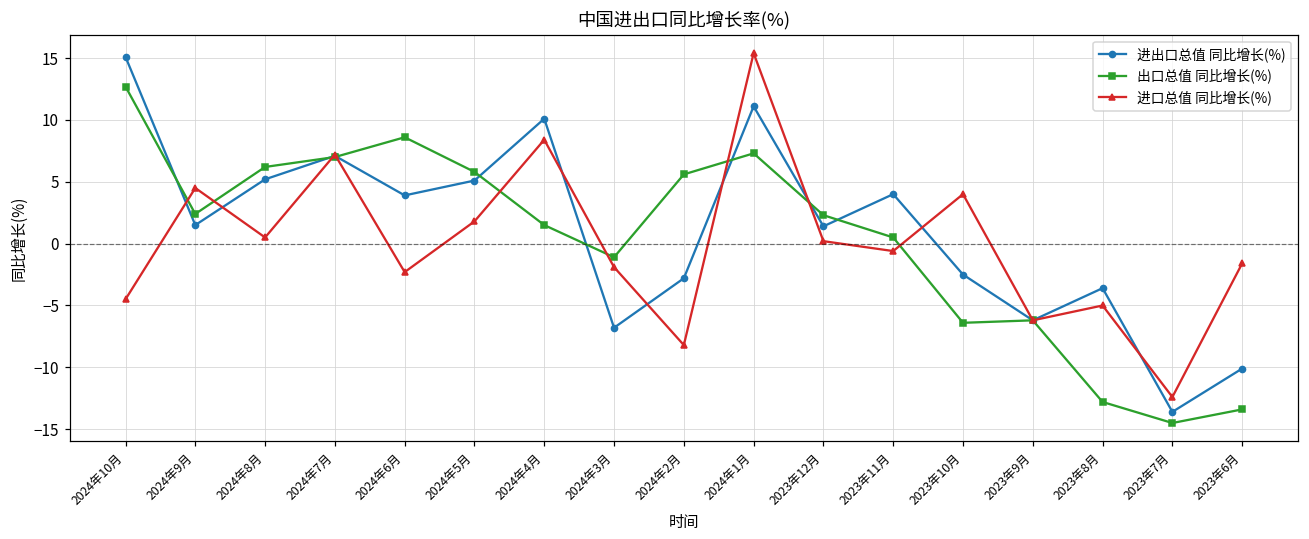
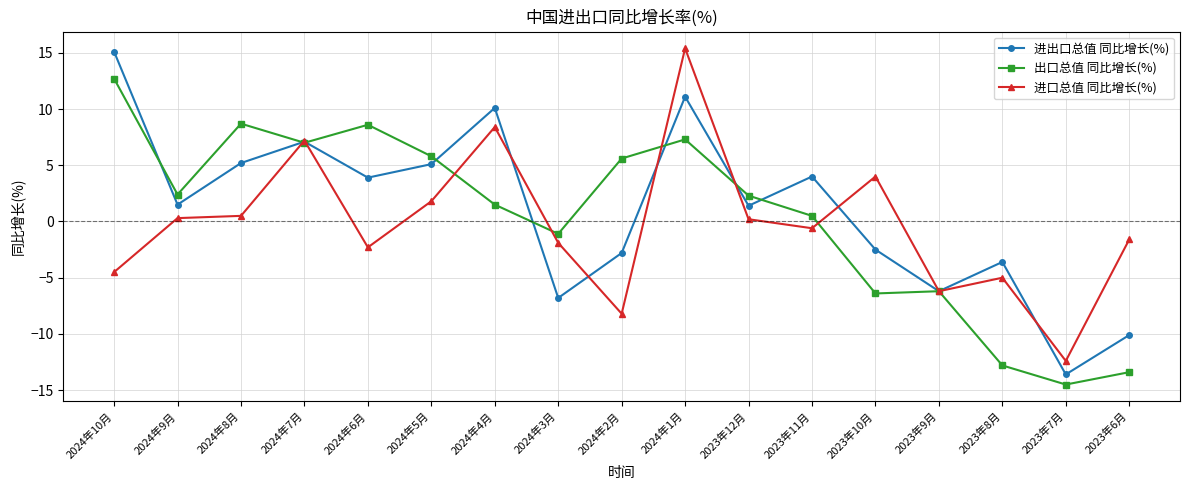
  {
    "进出口总值 同比增长(%)": {
      "2024年10月": 15.1,
      "2024年9月": 1.5,
      "2024年8月": 5.2,
      "2024年6月": 3.9,
      "2024年5月": 5.1,
      "2024年4月": 10.1,
      "2024年3月": -6.8,
      "2024年2月": -2.8,
      "2024年1月": 11.1,
      "2023年12月": 1.4,
      "2023年11月": 4.0,
      "2023年10月": -2.5,
      "2023年8月": -3.6,
      "2023年7月": -13.6,
      "2023年6月": -10.1
    },
    "出口总值 同比增长(%)": {
      "2024年10月": 12.7,
      "2024年9月": 2.4,
-     "2024年8月": 6.2,
+     "2024年8月": 8.7,
      "2024年6月": 8.6,
      "2024年5月": 5.8,
      "2024年4月": 1.5,
      "2024年3月": -1.1,
      "2024年2月": 5.6,
      "2024年1月": 7.3,
      "2023年12月": 2.3,
      "2023年11月": 0.5,
      "2023年10月": -6.4,
      "2023年8月": -12.8,
      "2023年7月": -14.5,
      "2023年6月": -13.4
    },
    "进口总值 同比增长(%)": {
      "2024年10月": -4.5,
-     "2024年9月": 4.5,
+     "2024年9月": 0.3,
      "2024年8月": 0.5,
      "2024年6月": -2.3,
      "2024年5月": 1.8,
      "2024年4月": 8.4,
      "2024年3月": -1.9,
      "2024年2月": -8.2,
      "2024年1月": 15.4,
      "2023年12月": 0.2,
      "2023年11月": -0.6,
      "2023年10月": 4.0,
      "2023年8月": -5.0,
      "2023年7月": -12.4,
      "2023年6月": -1.6
    }
  }
